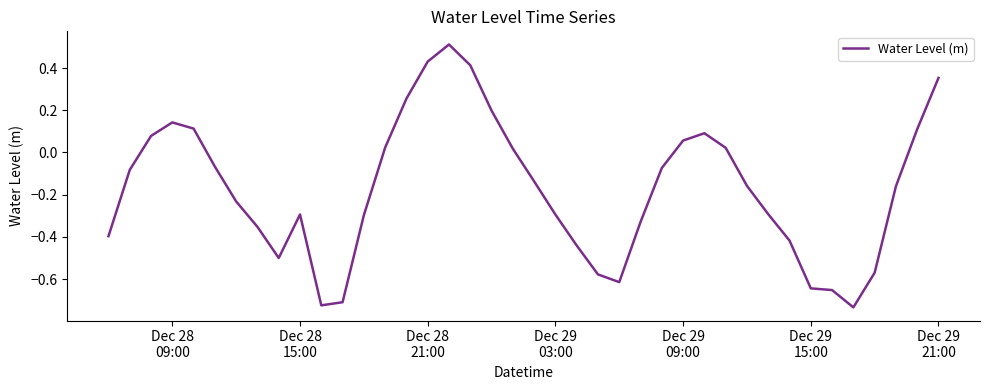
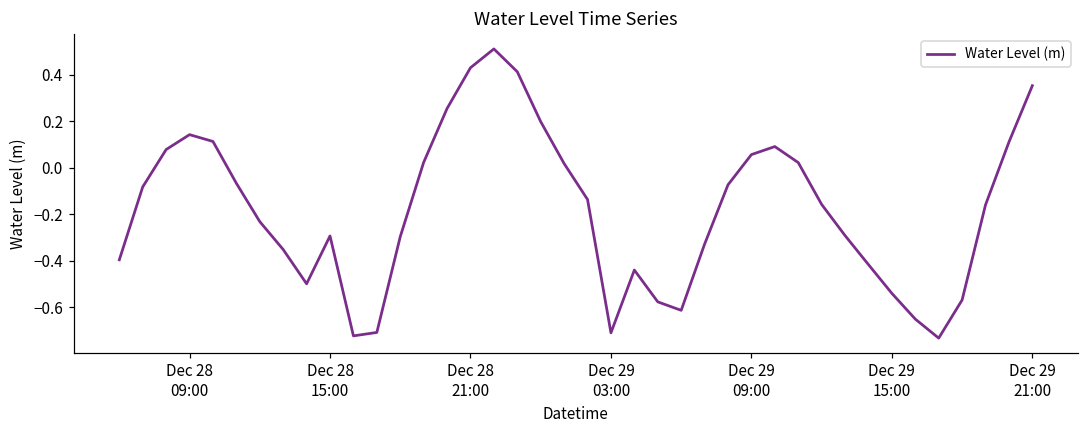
  {
    "Dec 28 09:00": 0.14,
    "Dec 28 15:00": -0.29,
    "Dec 28 21:00": 0.43,
-   "Dec 29 03:00": -0.29,
+   "Dec 29 03:00": -0.71,
    "Dec 29 09:00": 0.06,
-   "Dec 29 15:00": -0.64,
+   "Dec 29 15:00": -0.54,
    "Dec 29 21:00": 0.35
  }
